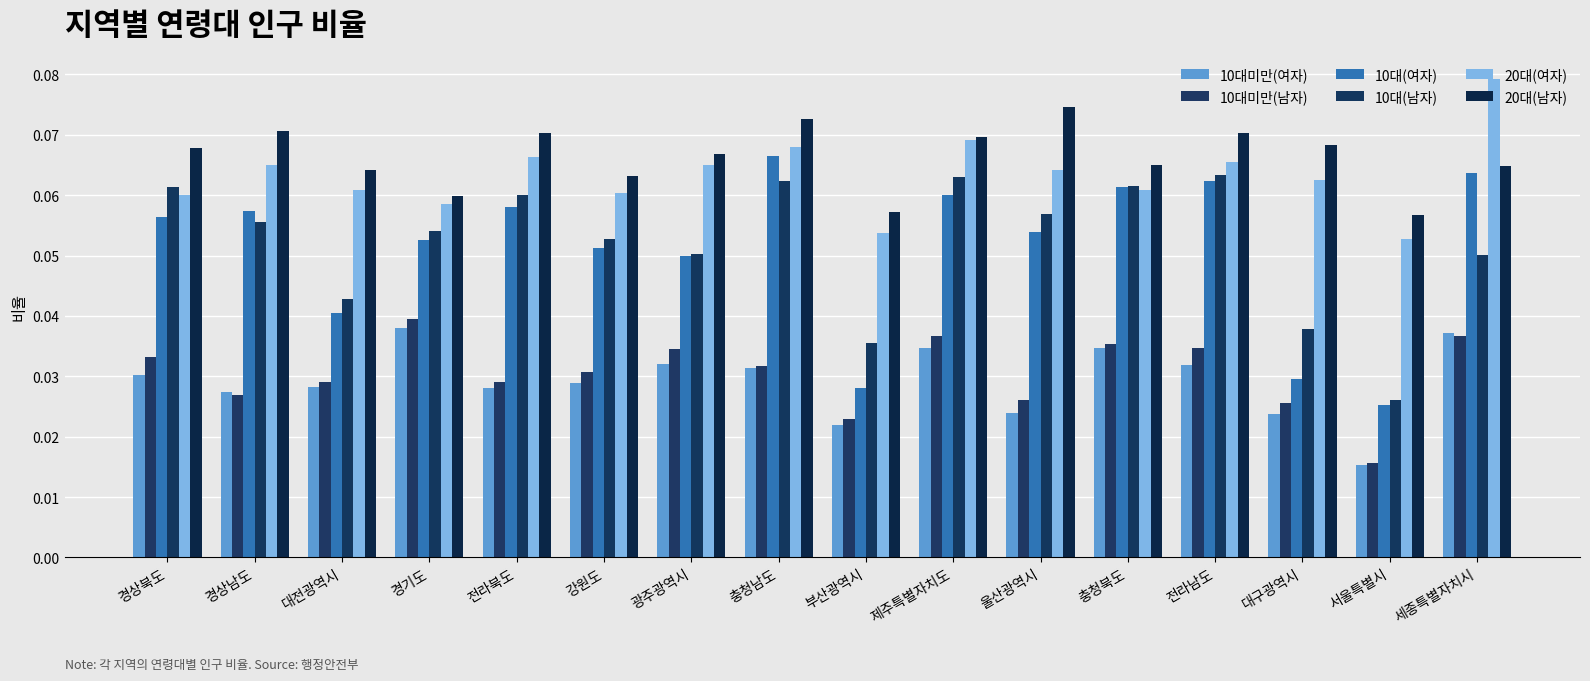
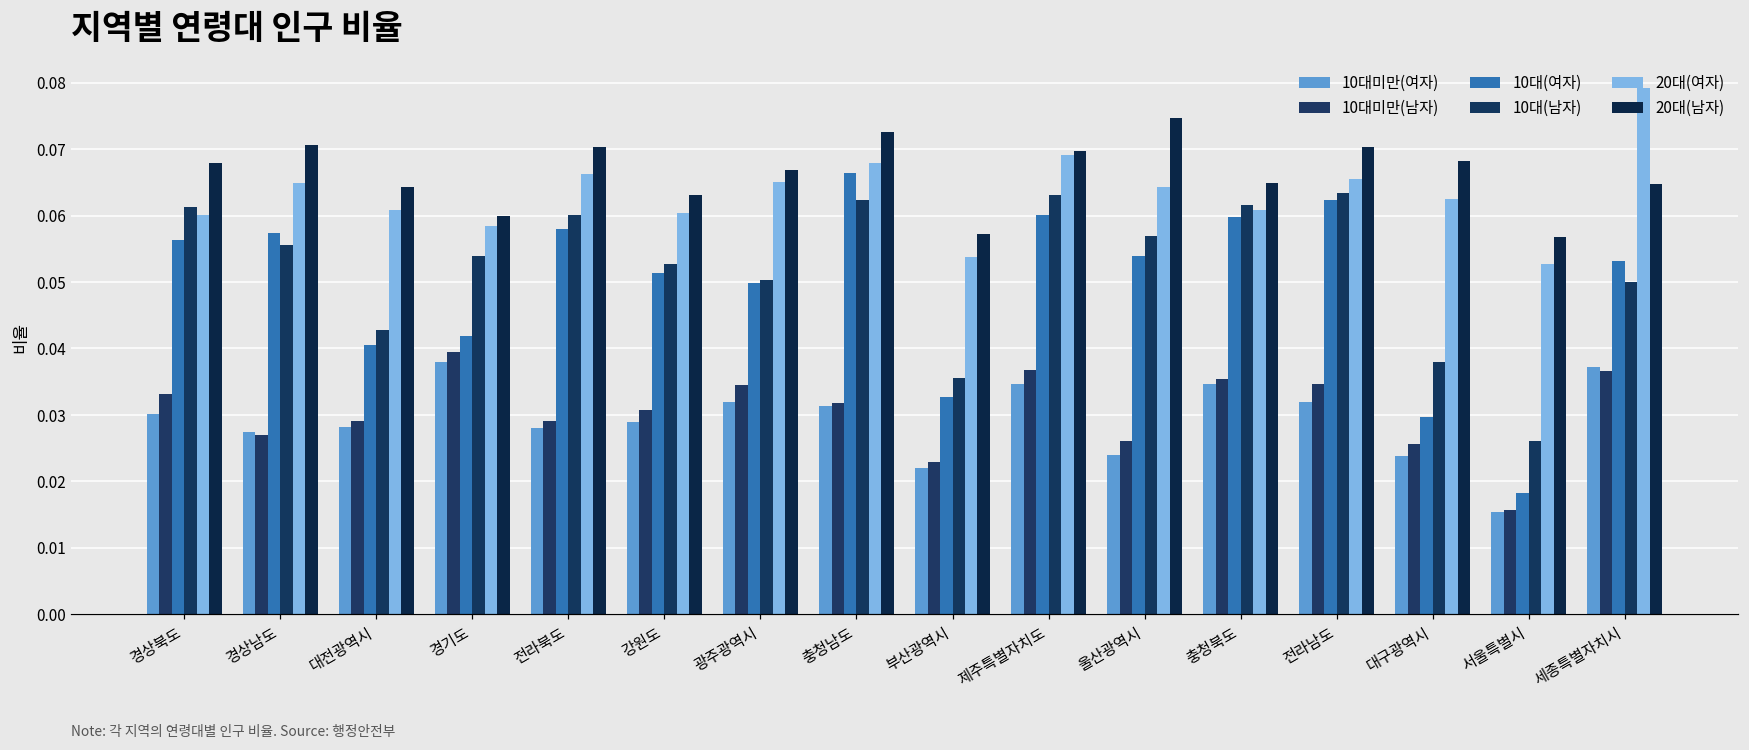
  {
    "10대(여자)": {
      "경상북도": 0.056,
      "경상남도": 0.057,
      "대전광역시": 0.040,
-     "경기도": 0.053,
+     "경기도": 0.042,
      "전라북도": 0.058,
      "강원도": 0.051,
      "광주광역시": 0.050,
      "충청남도": 0.066,
-     "부산광역시": 0.028,
+     "부산광역시": 0.033,
      "제주특별자치도": 0.060,
      "울산광역시": 0.054,
-     "충청북도": 0.061,
+     "충청북도": 0.060,
      "전라남도": 0.062,
      "대구광역시": 0.030,
-     "서울특별시": 0.025,
-     "세종특별자치시": 0.064
+     "서울특별시": 0.018,
+     "세종특별자치시": 0.053
    }
  }
